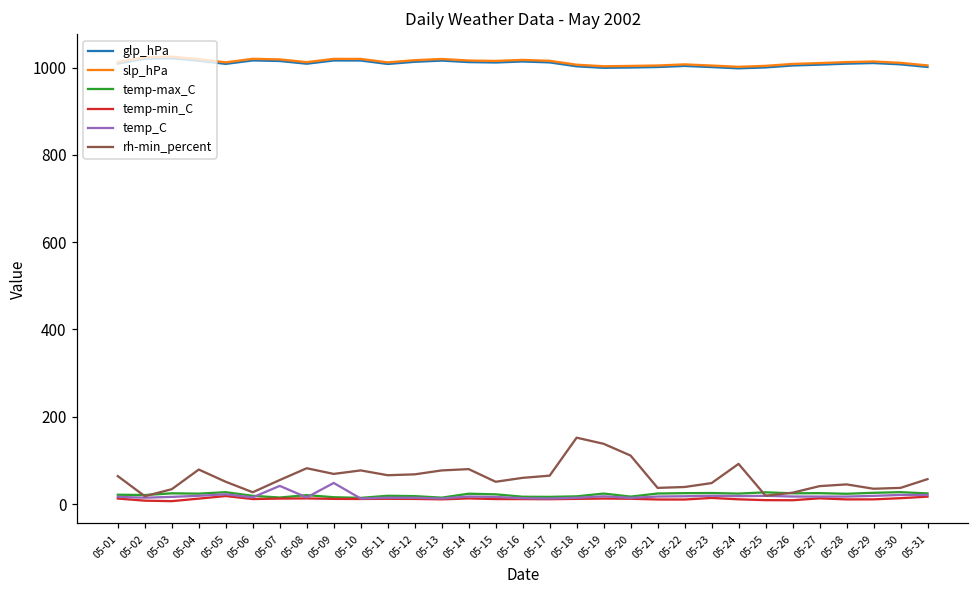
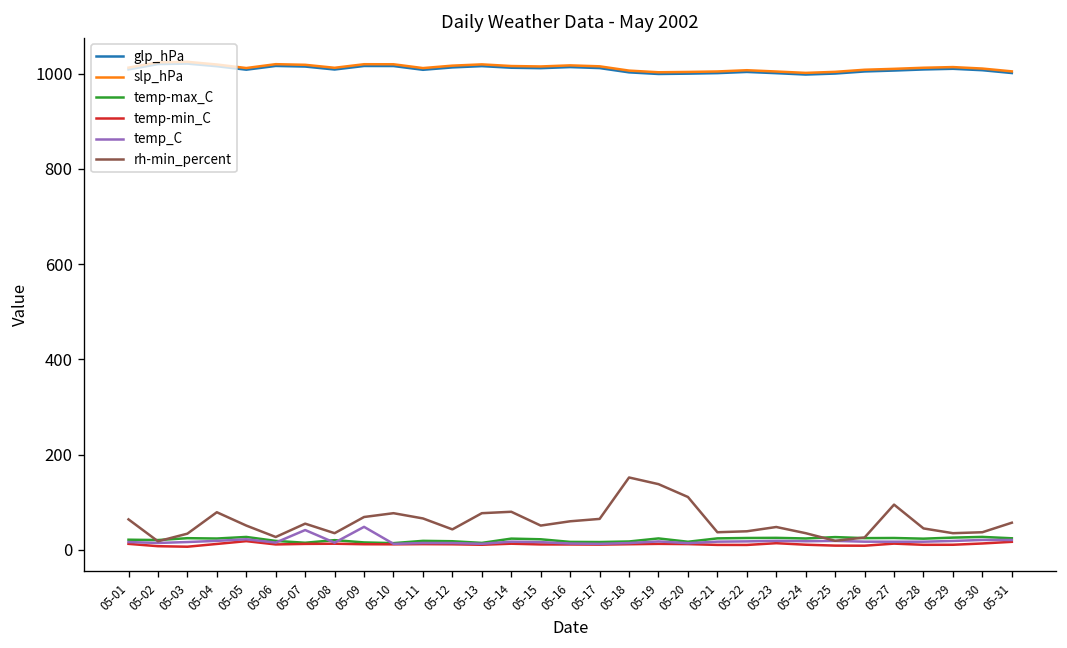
  {
    "temp-max_C": {
      "05-03": 20,
      "05-14": 20,
      "05-21": 20,
      "05-22": 20,
      "05-25": 30,
      "05-27": 20,
      "05-29": 30,
      "05-30": 30
    },
    "temp-min_C": {
      "05-02": 10,
      "05-03": 10,
      "05-04": 10,
      "05-21": 10,
      "05-22": 10,
      "05-24": 10,
      "05-25": 10,
      "05-26": 10,
      "05-28": 10,
      "05-29": 10,
      "05-30": 10
    },
    "temp_C": {
      "05-03": 20,
      "05-07": 40,
      "05-09": 50,
      "05-21": 20,
      "05-22": 20,
      "05-26": 20,
      "05-29": 20,
      "05-30": 20
    },
    "rh-min_percent": {
      "05-01": 60,
      "05-03": 30,
      "05-04": 80,
      "05-05": 50,
      "05-06": 30,
      "05-07": 60,
-     "05-08": 80,
+     "05-08": 40,
      "05-09": 70,
      "05-10": 80,
      "05-11": 70,
-     "05-12": 70,
+     "05-12": 40,
      "05-13": 80,
      "05-14": 80,
      "05-15": 50,
      "05-16": 60,
      "05-17": 70,
      "05-18": 150,
      "05-19": 140,
      "05-20": 110,
      "05-21": 40,
      "05-22": 40,
      "05-23": 50,
-     "05-24": 90,
-     "05-27": 40,
+     "05-24": 40,
+     "05-27": 100,
      "05-28": 50,
      "05-29": 40,
      "05-30": 40,
      "05-31": 60
    }
  }
